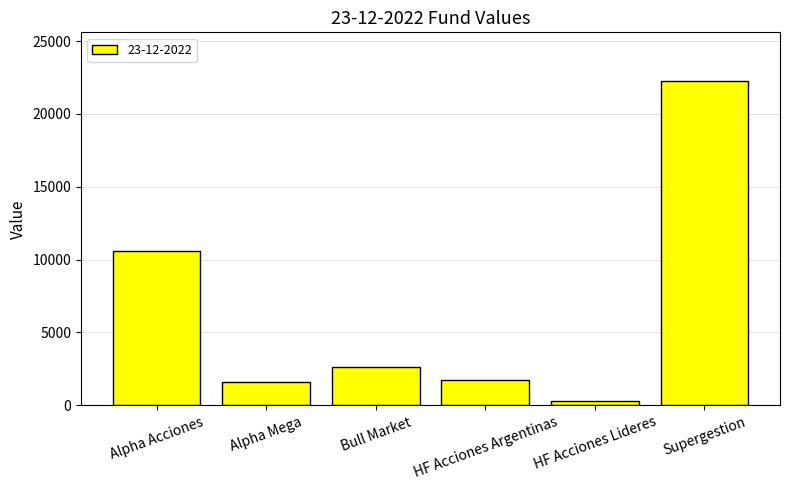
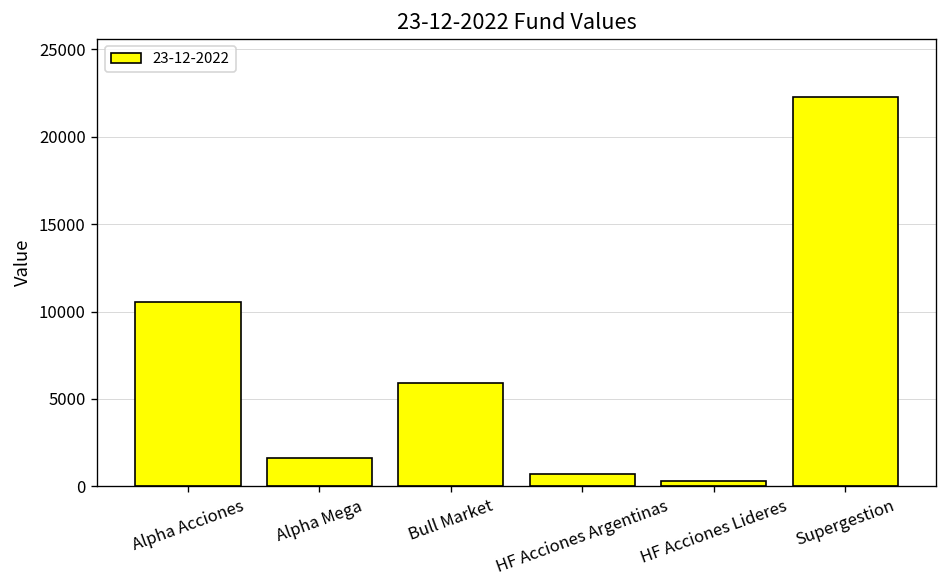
  {
    "Alpha Acciones": 10600,
    "Alpha Mega": 1600,
-   "Bull Market": 2600,
-   "HF Acciones Argentinas": 1700,
+   "Bull Market": 5900,
+   "HF Acciones Argentinas": 700,
    "HF Acciones Lideres": 300,
    "Supergestion": 22300
  }
